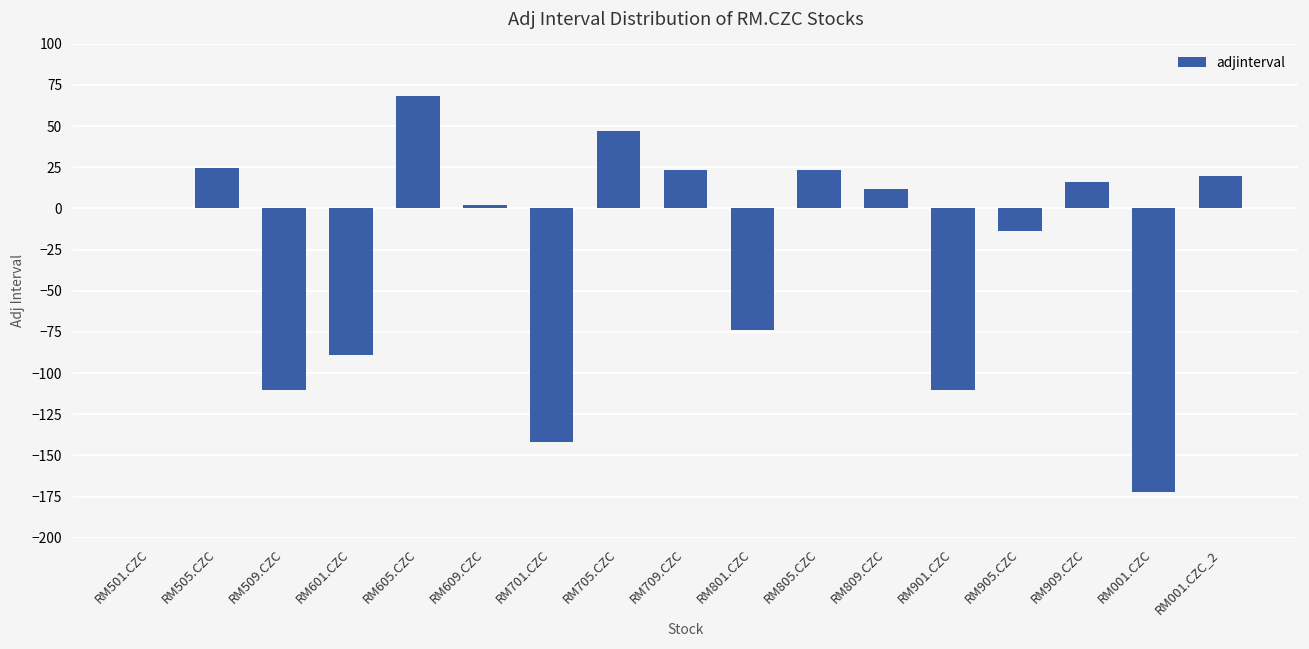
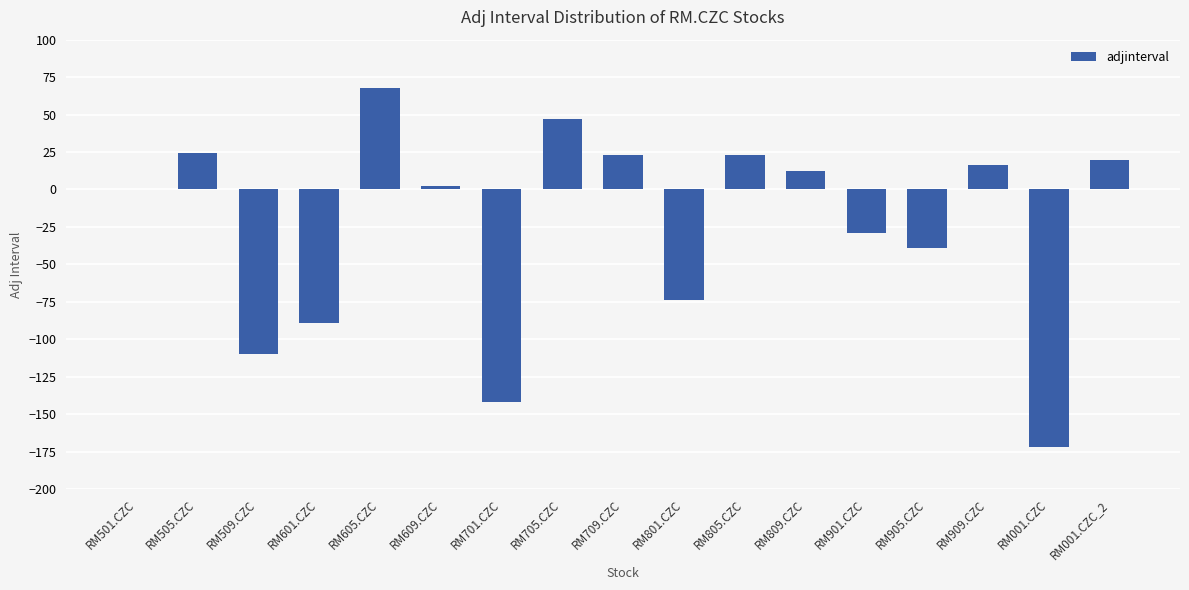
  {
    "RM501.CZC": 0,
    "RM505.CZC": 25,
    "RM509.CZC": -110,
    "RM601.CZC": -89,
    "RM605.CZC": 68,
    "RM609.CZC": 2,
    "RM701.CZC": -142,
    "RM705.CZC": 47,
    "RM709.CZC": 23,
    "RM801.CZC": -74,
    "RM805.CZC": 23,
    "RM809.CZC": 12,
-   "RM901.CZC": -110,
-   "RM905.CZC": -14,
+   "RM901.CZC": -29,
+   "RM905.CZC": -39,
    "RM909.CZC": 16,
    "RM001.CZC": -172,
    "RM001.CZC_2": 20
  }
